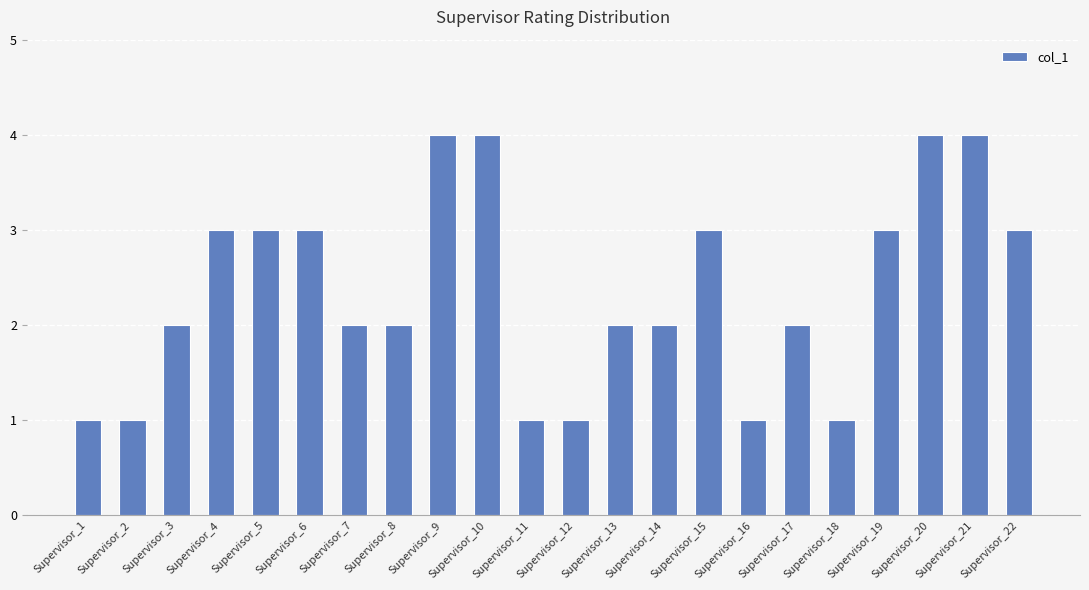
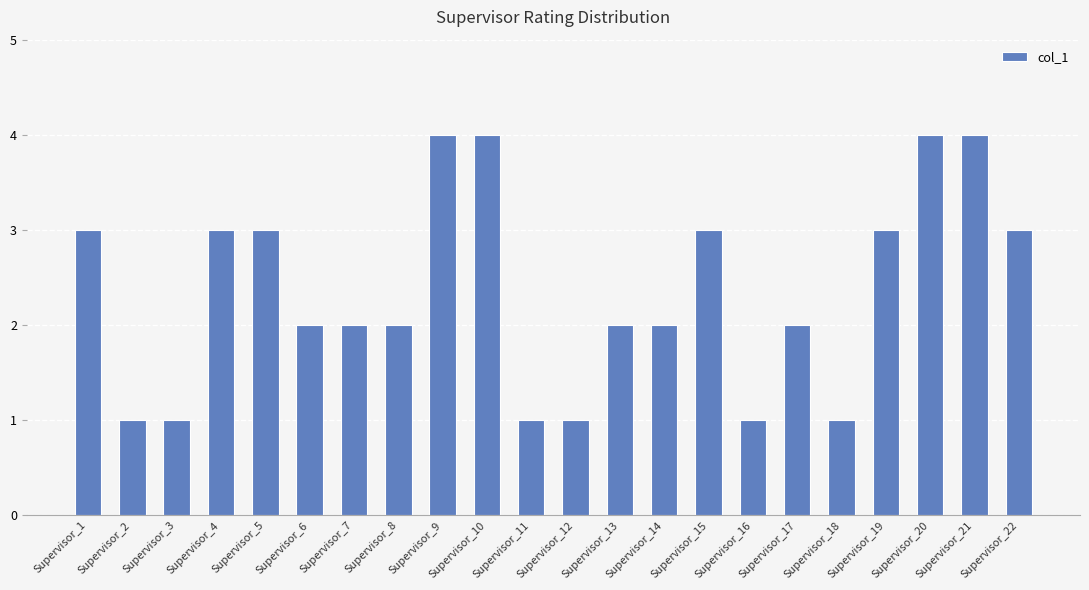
  {
-   "Supervisor_1": 1,
+   "Supervisor_1": 3,
    "Supervisor_2": 1,
-   "Supervisor_3": 2,
+   "Supervisor_3": 1,
    "Supervisor_4": 3,
    "Supervisor_5": 3,
-   "Supervisor_6": 3,
+   "Supervisor_6": 2,
    "Supervisor_7": 2,
    "Supervisor_8": 2,
    "Supervisor_9": 4,
    "Supervisor_10": 4,
    "Supervisor_11": 1,
    "Supervisor_12": 1,
    "Supervisor_13": 2,
    "Supervisor_14": 2,
    "Supervisor_15": 3,
    "Supervisor_16": 1,
    "Supervisor_17": 2,
    "Supervisor_18": 1,
    "Supervisor_19": 3,
    "Supervisor_20": 4,
    "Supervisor_21": 4,
    "Supervisor_22": 3
  }
